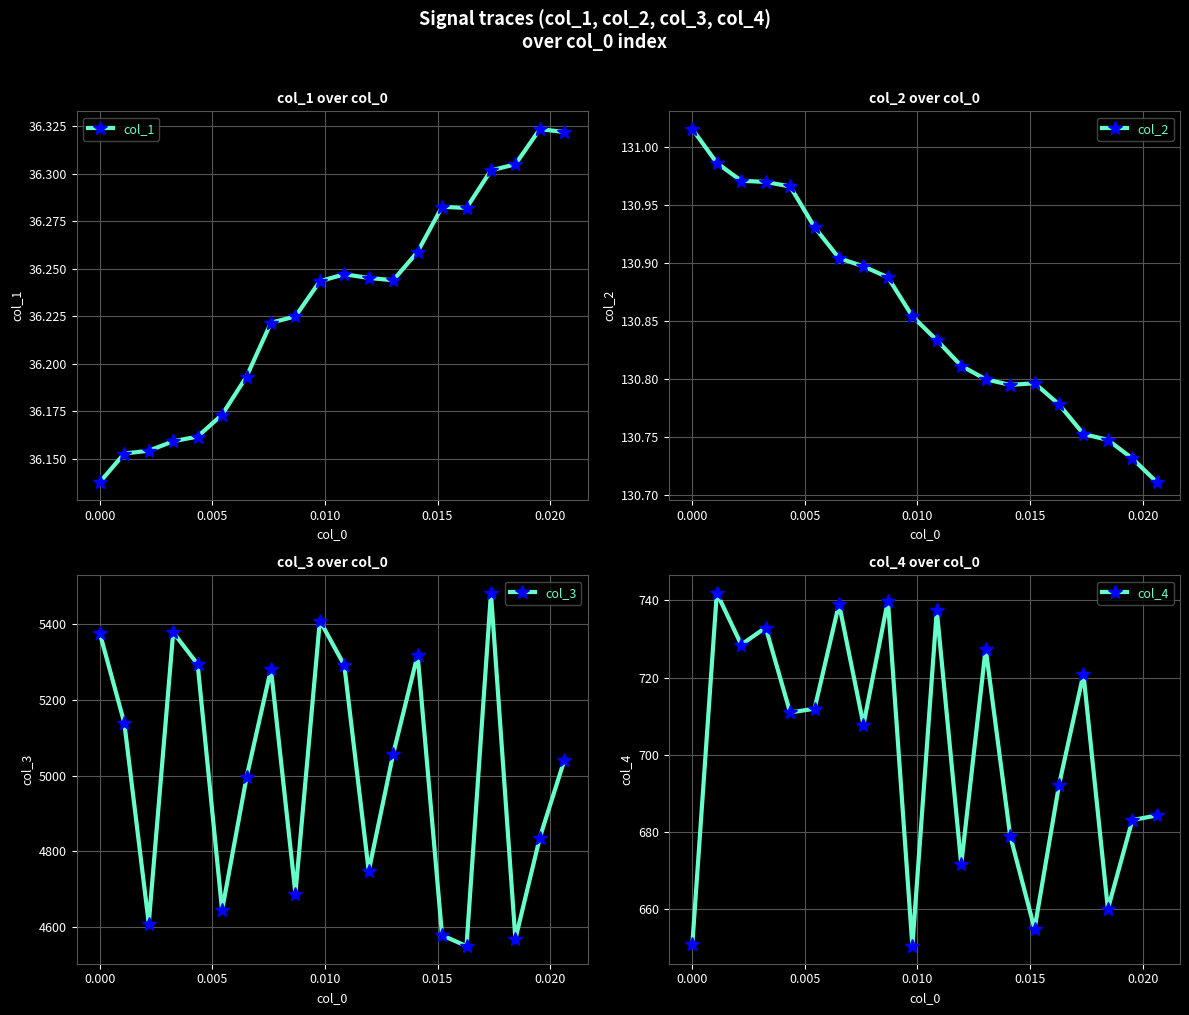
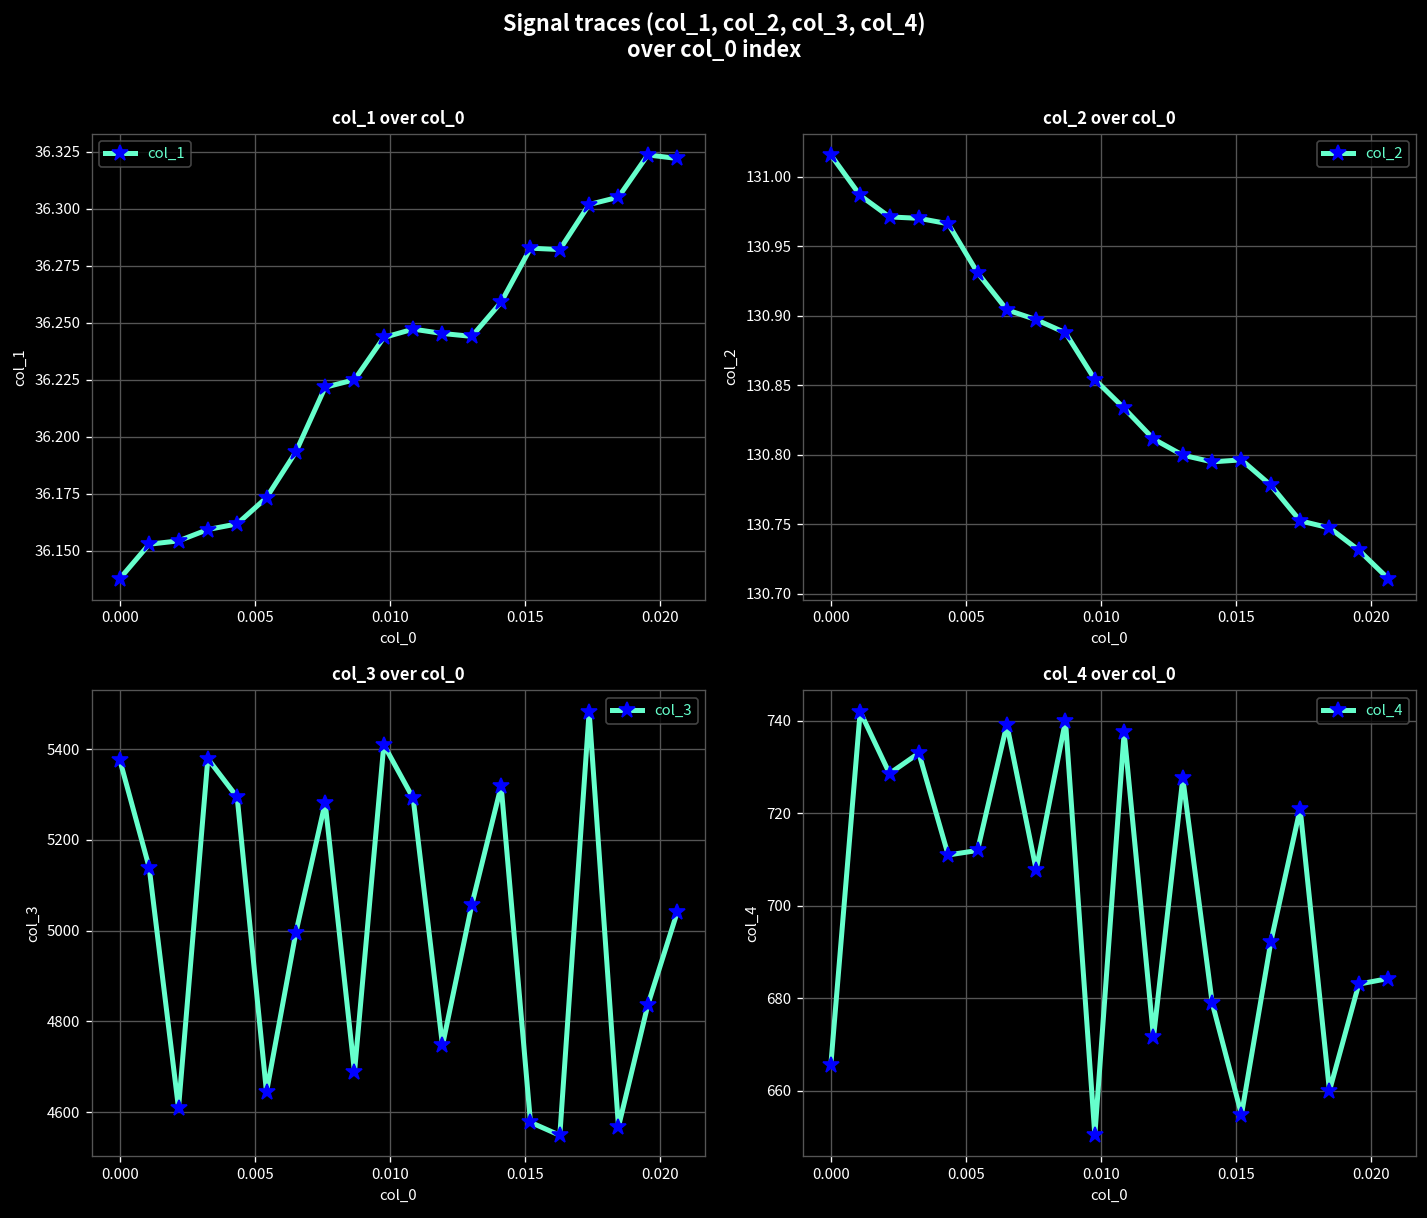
  {
    "col_1 over col_0": {
      "0.000": 36.138
    },
    "col_2 over col_0": {
      "0.000": 131.016
    },
    "col_3 over col_0": {
      "0.000": 5380
    },
    "col_4 over col_0": {
-     "0.000": 651
+     "0.000": 666
    }
  }
